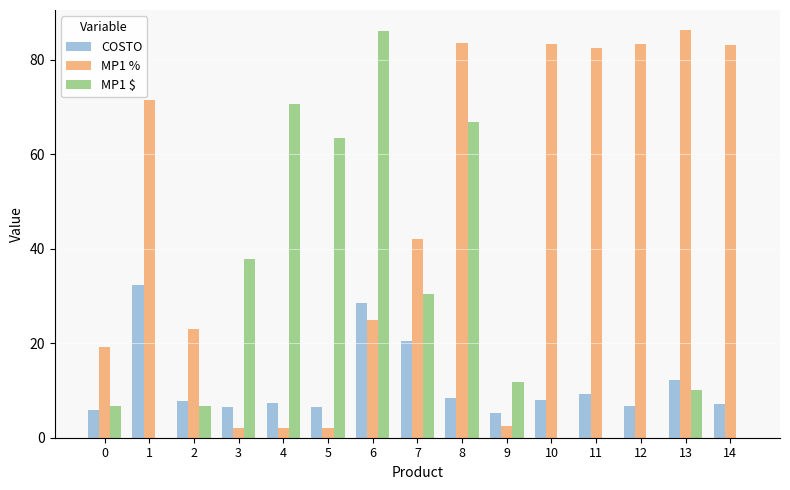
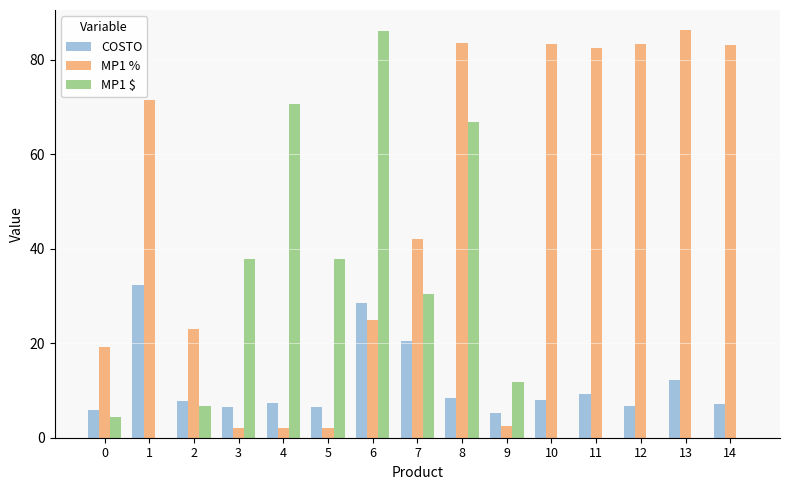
  {
    "COSTO": {
      "0": 6,
      "1": 32,
      "2": 8,
      "3": 7,
      "4": 7,
      "5": 7,
      "6": 29,
      "7": 20,
      "8": 8,
      "9": 5,
      "10": 8,
      "11": 9,
      "12": 7,
      "13": 12,
      "14": 7
    },
    "MP1 %": {
      "0": 19,
      "1": 71,
      "2": 23,
      "3": 2,
      "4": 2,
      "5": 2,
      "6": 25,
      "7": 42,
      "8": 84,
      "9": 3,
      "10": 83,
      "11": 83,
      "12": 83,
      "13": 86,
      "14": 83
    },
    "MP1 $": {
-     "0": 7,
+     "0": 4,
      "1": 0,
      "2": 7,
      "3": 38,
      "4": 71,
-     "5": 63,
+     "5": 38,
      "6": 86,
      "7": 31,
      "8": 67,
      "9": 12,
      "10": 0,
      "11": 0,
      "12": 0,
-     "13": 10,
+     "13": 0,
      "14": 0
    }
  }
